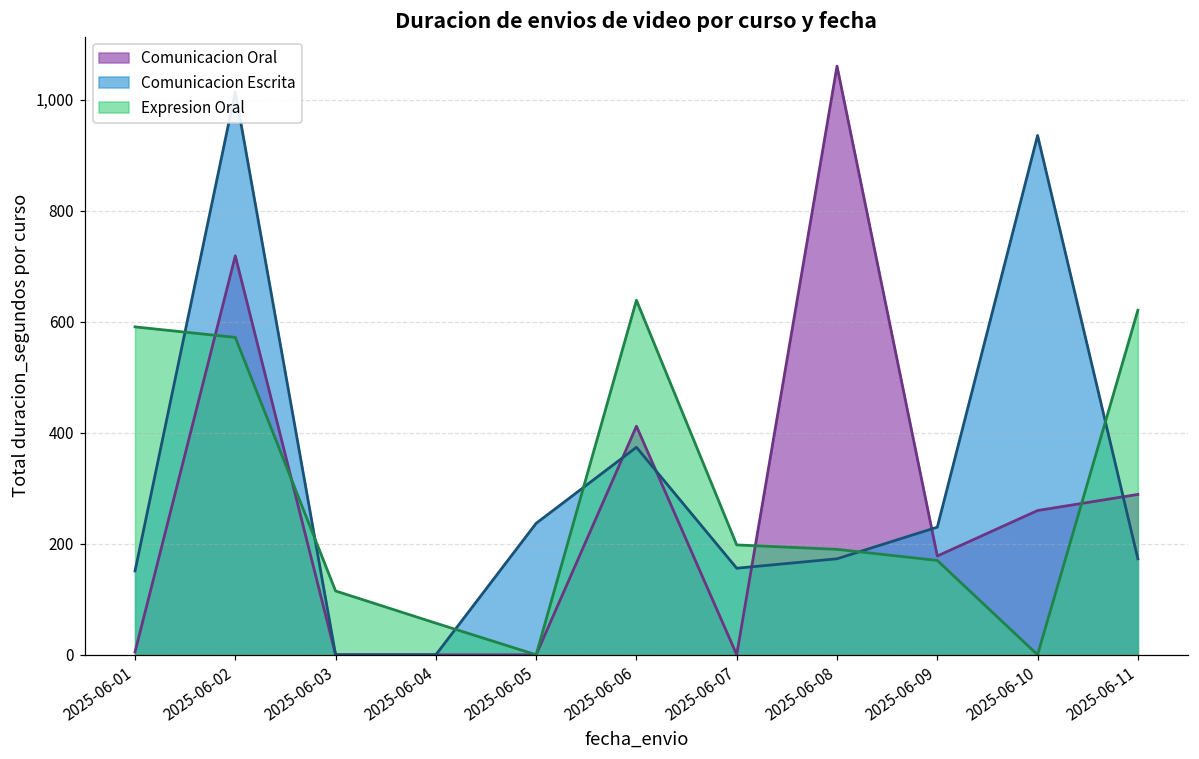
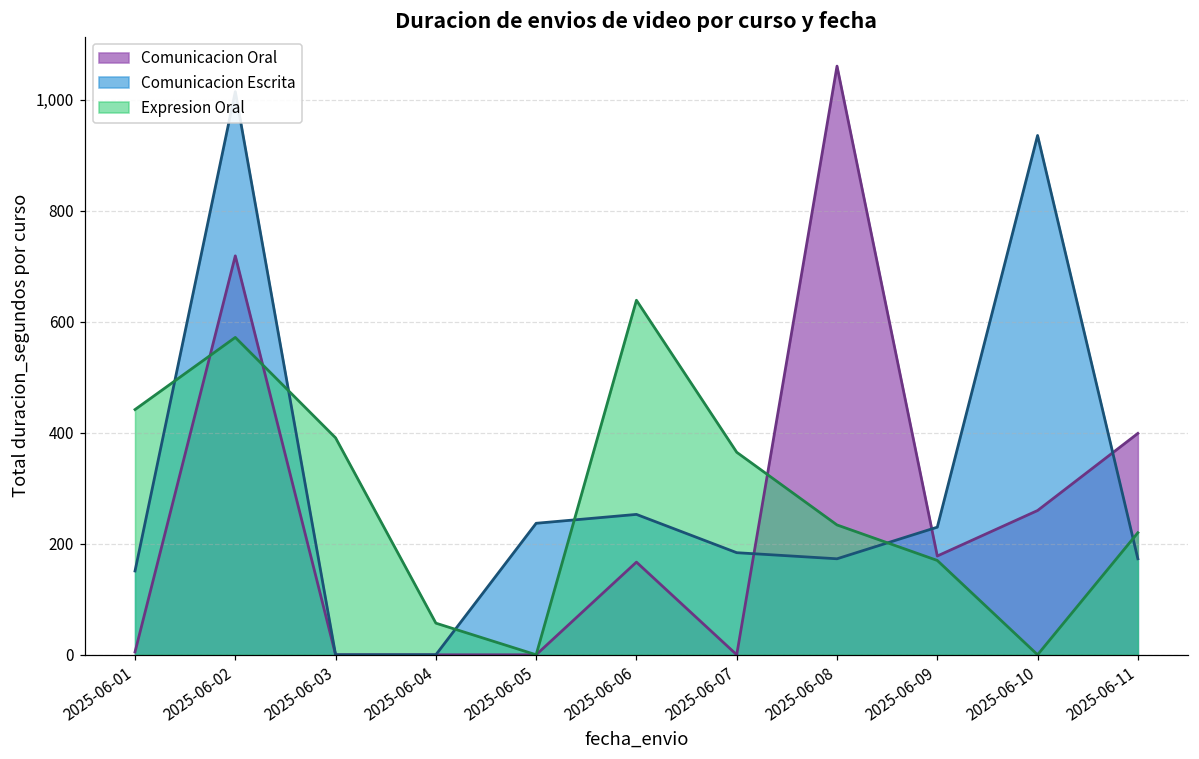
  {
    "Comunicacion Oral": {
      "2025-06-01": "10",
      "2025-06-02": "720",
-     "2025-06-06": "410",
+     "2025-06-06": "170",
      "2025-06-07": "0",
      "2025-06-08": "1,060",
      "2025-06-09": "180",
      "2025-06-10": "260",
-     "2025-06-11": "290"
+     "2025-06-11": "400"
    },
    "Comunicacion Escrita": {
      "2025-06-01": "150",
      "2025-06-05": "240",
-     "2025-06-06": "370",
-     "2025-06-07": "160",
+     "2025-06-06": "250",
+     "2025-06-07": "180",
      "2025-06-08": "170",
      "2025-06-09": "230",
      "2025-06-10": "940",
      "2025-06-11": "170"
    },
    "Expresion Oral": {
-     "2025-06-01": "590",
+     "2025-06-01": "440",
      "2025-06-02": "570",
-     "2025-06-03": "120",
+     "2025-06-03": "390",
      "2025-06-04": "60",
      "2025-06-06": "640",
-     "2025-06-07": "200",
-     "2025-06-08": "190",
+     "2025-06-07": "370",
+     "2025-06-08": "230",
      "2025-06-09": "170",
      "2025-06-10": "0",
-     "2025-06-11": "620"
+     "2025-06-11": "220"
    }
  }
